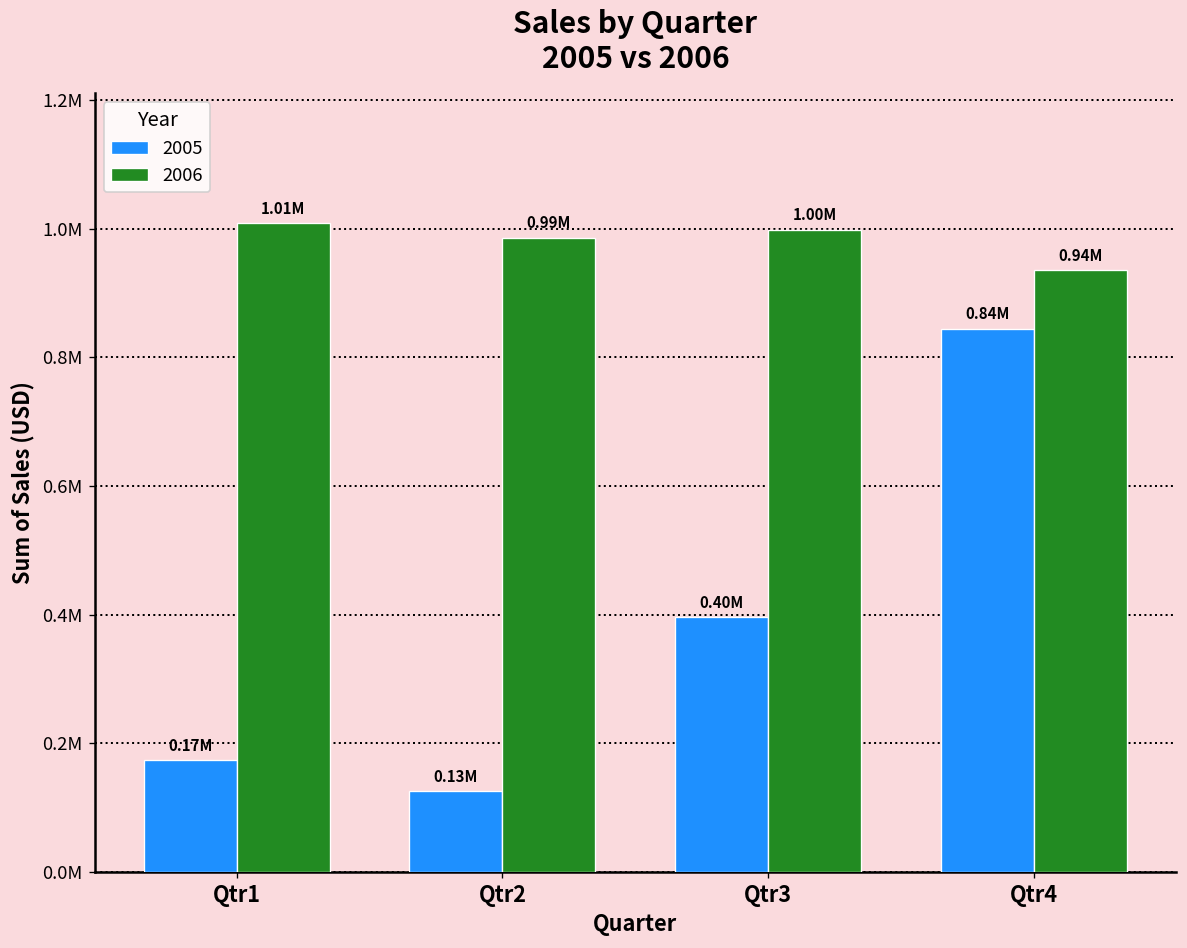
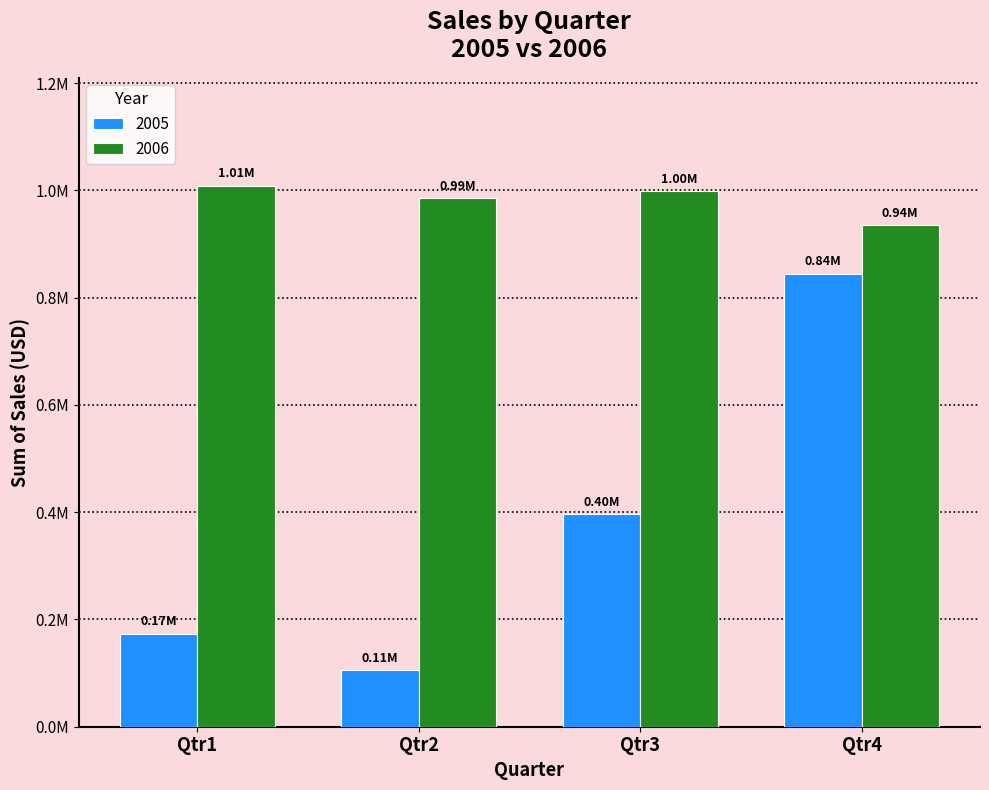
  {
    "2005": {
      "Qtr1": "0.17M",
-     "Qtr2": "0.13M",
+     "Qtr2": "0.11M",
      "Qtr3": "0.40M",
      "Qtr4": "0.84M"
    },
    "2006": {
      "Qtr1": "1.01M",
      "Qtr2": "0.99M",
      "Qtr3": "1.00M",
      "Qtr4": "0.94M"
    }
  }
